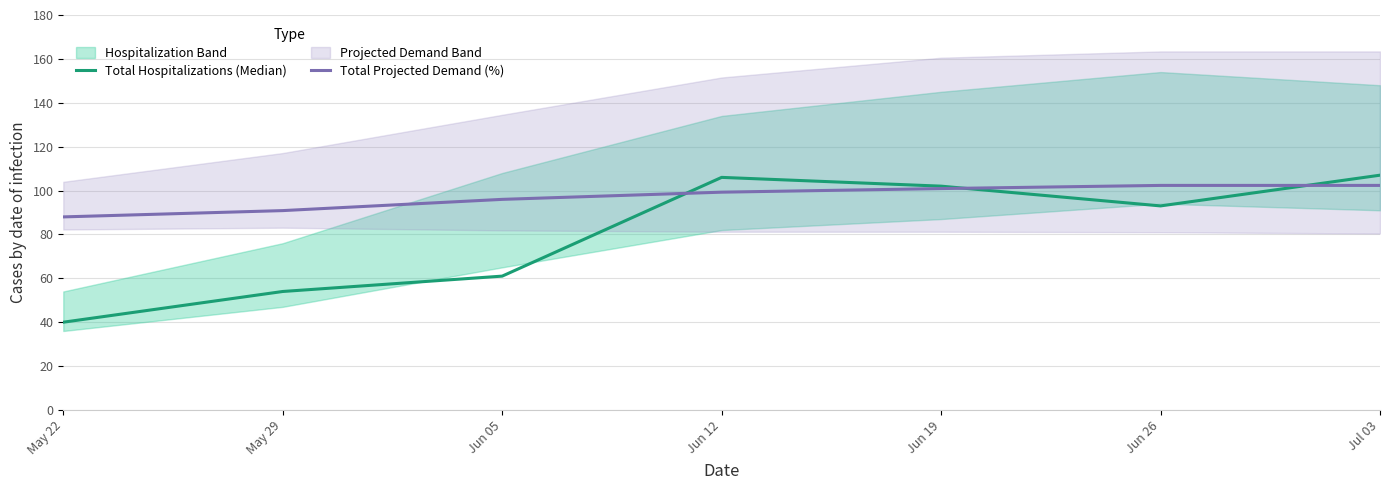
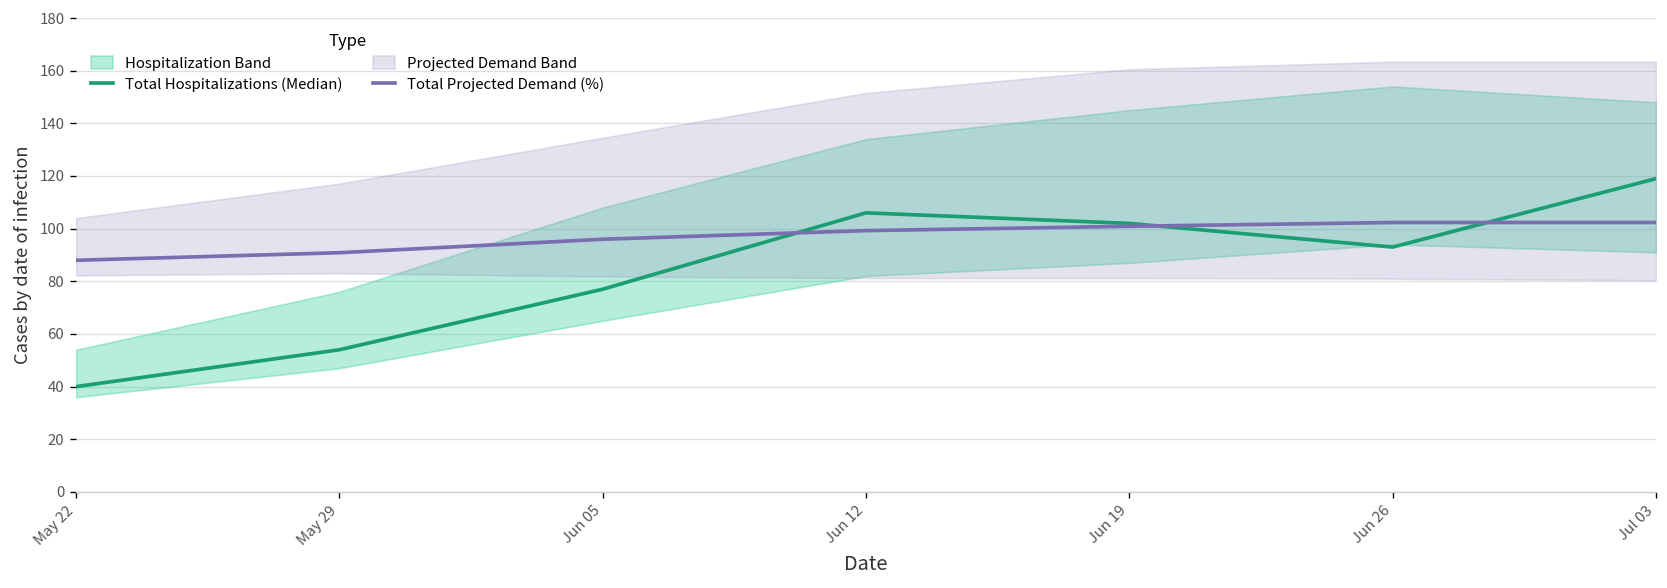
  {
    "Total Hospitalizations (Median)": {
      "May 22": 40,
      "May 29": 54,
-     "Jun 05": 61,
+     "Jun 05": 77,
      "Jun 12": 106,
      "Jun 26": 93,
-     "Jul 03": 107
+     "Jul 03": 119
    }
  }
